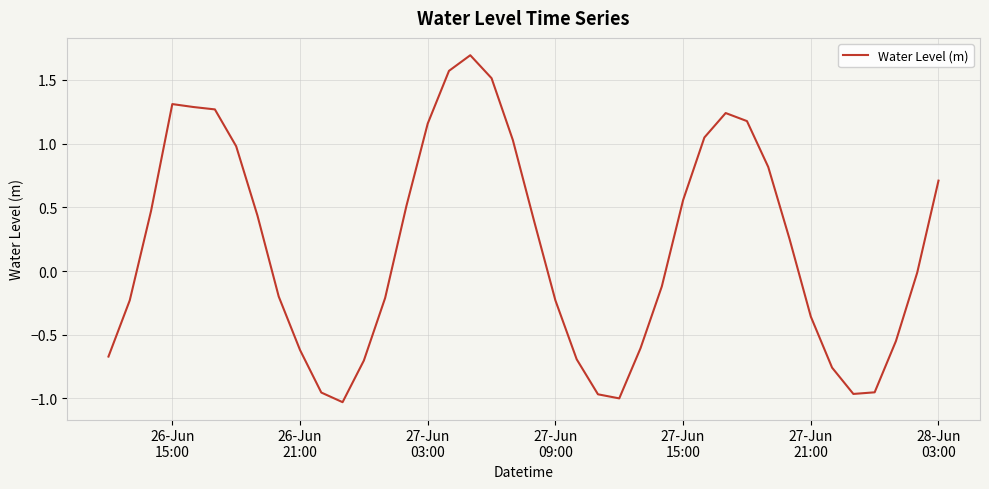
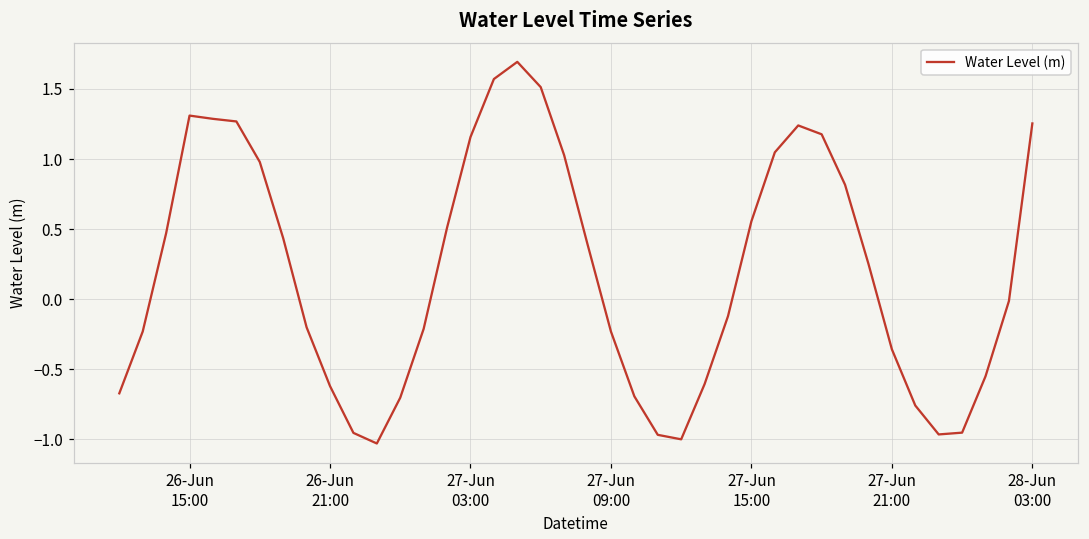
  {
    "26-Jun 15:00": 1.31,
    "26-Jun 21:00": -0.62,
    "27-Jun 03:00": 1.16,
    "27-Jun 09:00": -0.23,
    "27-Jun 15:00": 0.56,
    "27-Jun 21:00": -0.36,
-   "28-Jun 03:00": 0.71
+   "28-Jun 03:00": 1.25
  }
